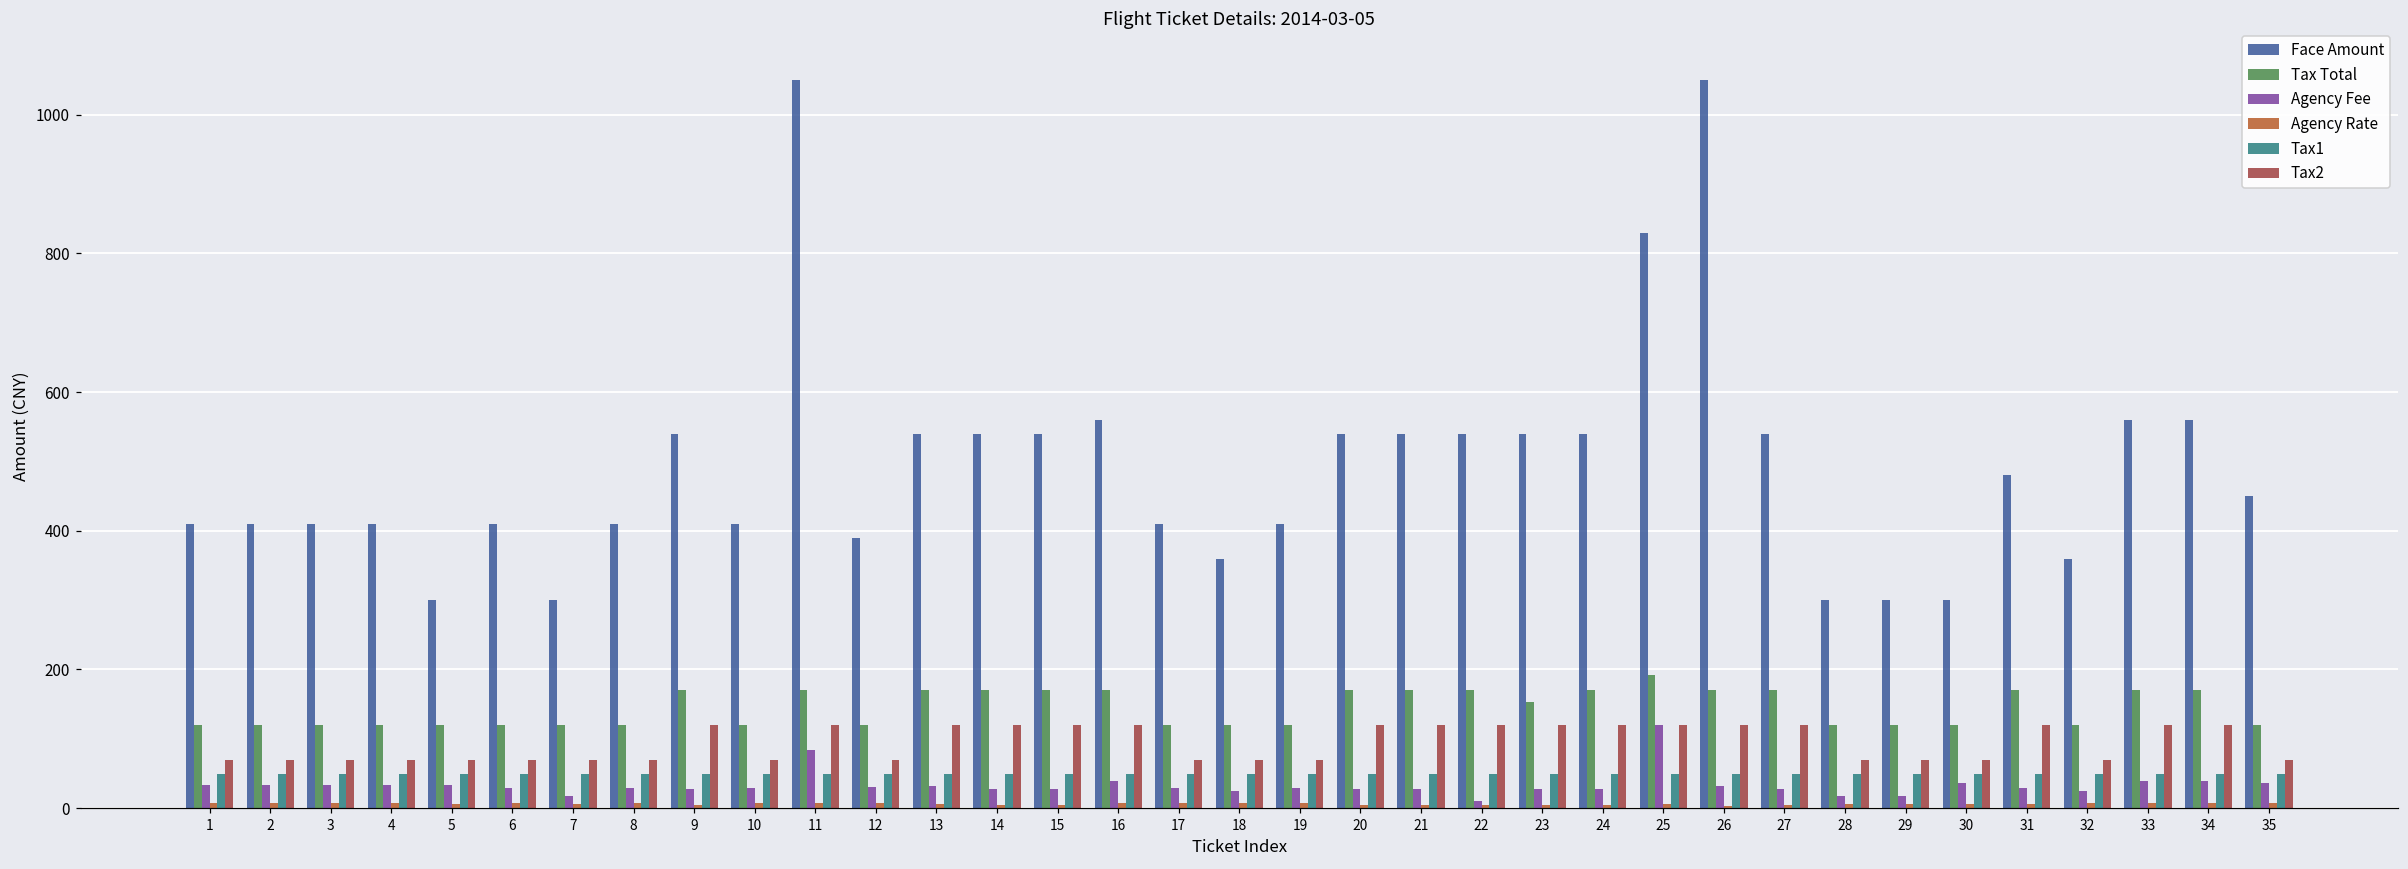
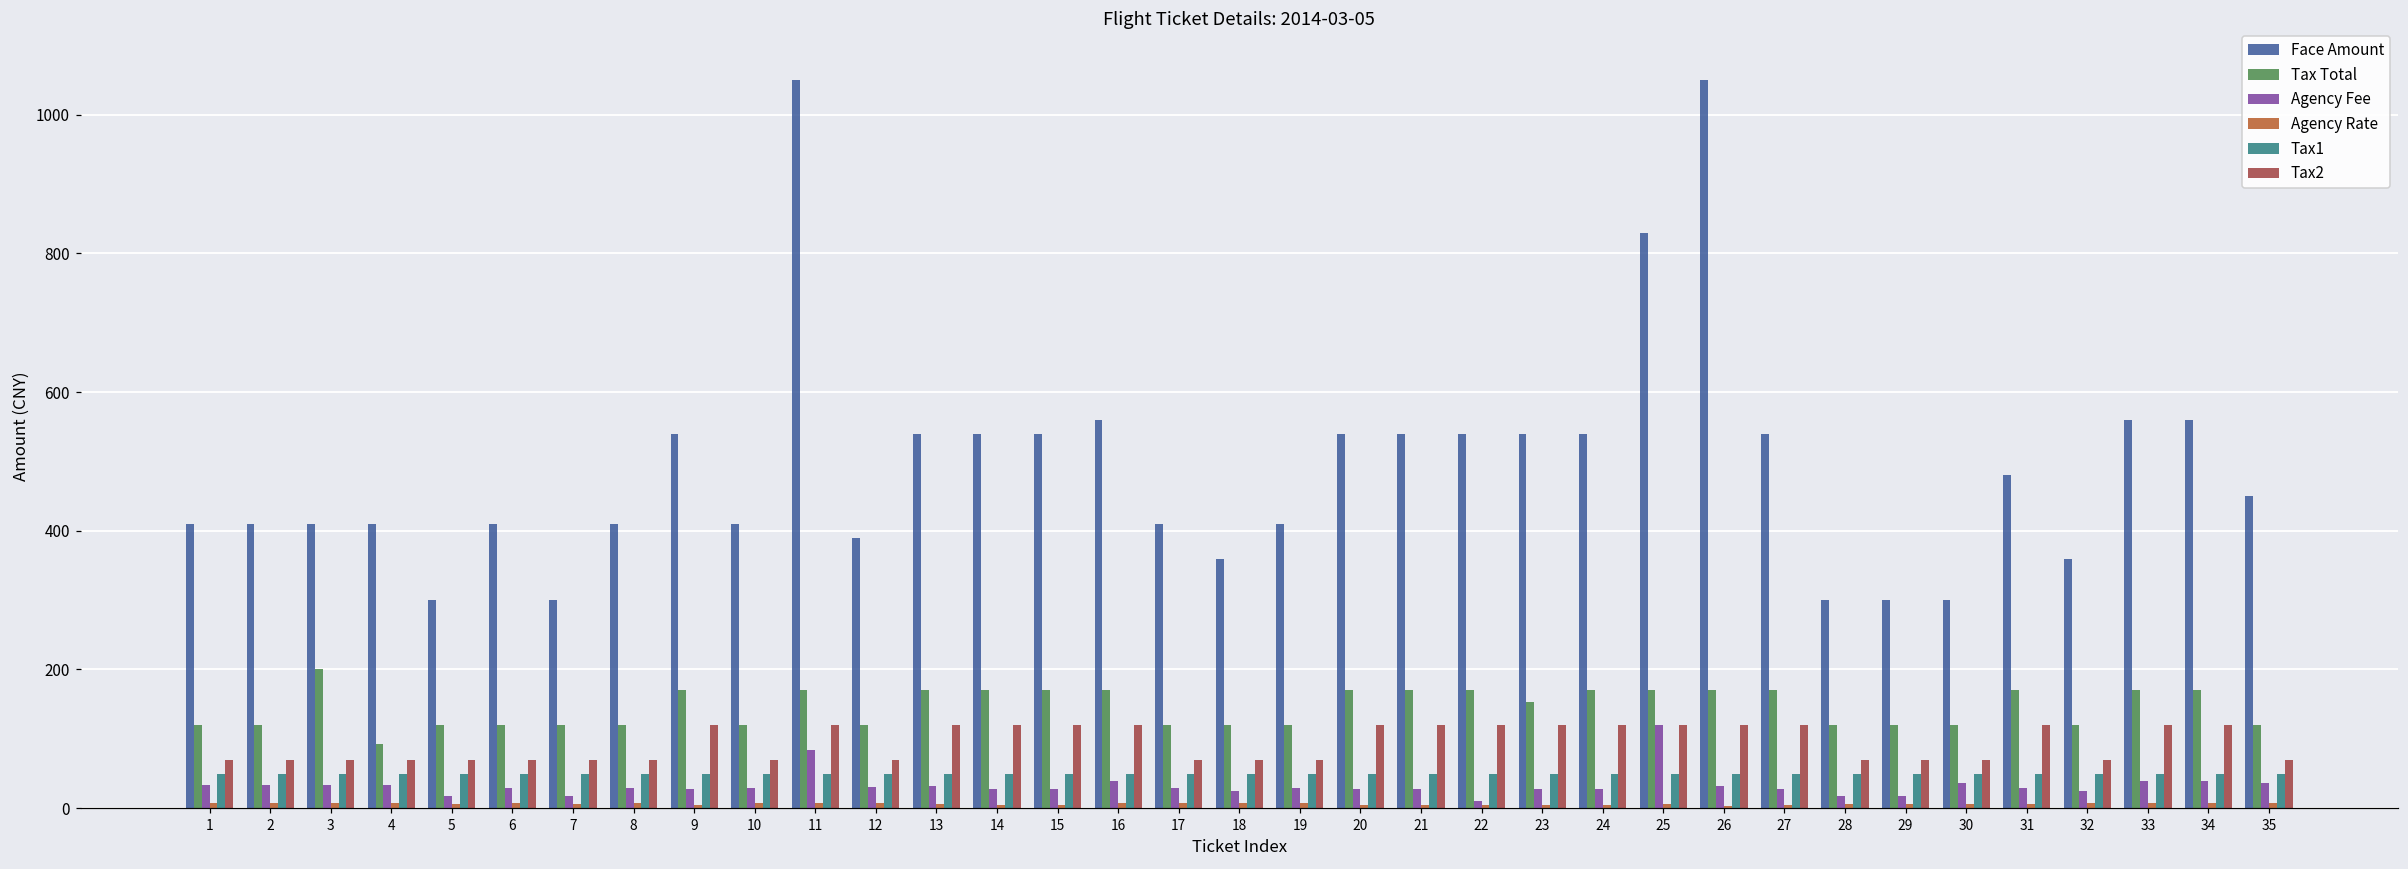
  {
    "Tax Total": {
      "1": 120,
      "2": 120,
-     "3": 120,
-     "4": 120,
+     "3": 200,
+     "4": 90,
      "5": 120,
      "6": 120,
      "7": 120,
      "8": 120,
      "9": 170,
      "10": 120,
      "11": 170,
      "12": 120,
      "13": 170,
      "14": 170,
      "15": 170,
      "16": 170,
      "17": 120,
      "18": 120,
      "19": 120,
      "20": 170,
      "21": 170,
      "22": 170,
      "23": 150,
      "24": 170,
-     "25": 190,
+     "25": 170,
      "26": 170,
      "27": 170,
      "28": 120,
      "29": 120,
      "30": 120,
      "31": 170,
      "32": 120,
      "33": 170,
      "34": 170,
      "35": 120
    },
    "Agency Fee": {
      "1": 30,
      "2": 30,
      "3": 30,
      "4": 30,
-     "5": 30,
+     "5": 20,
      "6": 30,
      "7": 20,
      "8": 30,
      "9": 30,
      "10": 30,
      "11": 80,
      "12": 30,
      "13": 30,
      "14": 30,
      "15": 30,
      "16": 40,
      "17": 30,
      "18": 30,
      "19": 30,
      "20": 30,
      "21": 30,
      "22": 10,
      "23": 30,
      "24": 30,
      "25": 120,
      "26": 30,
      "27": 30,
      "28": 20,
      "29": 20,
      "30": 40,
      "31": 30,
      "32": 30,
      "33": 40,
      "34": 40,
      "35": 40
    }
  }
